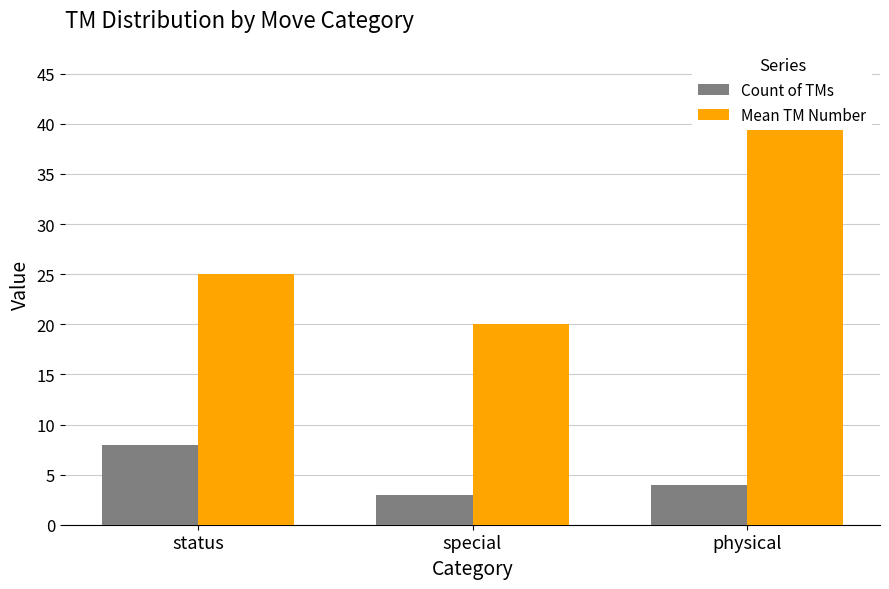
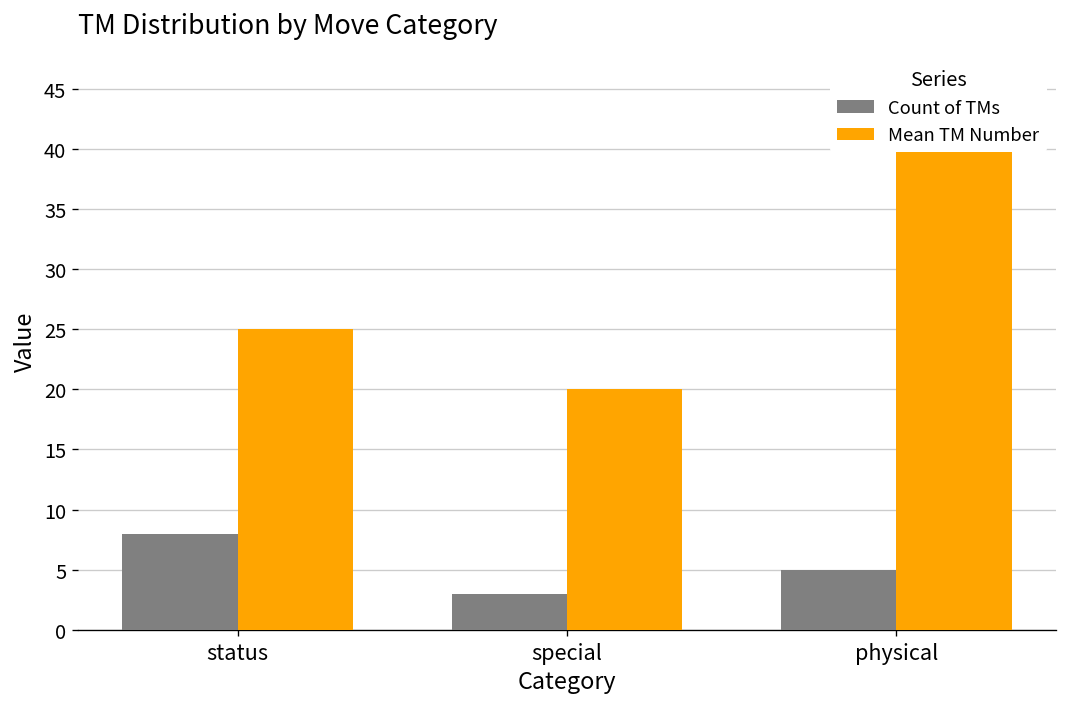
  {
    "Count of TMs": {
      "status": 8,
      "special": 3,
-     "physical": 4
+     "physical": 5
    },
    "Mean TM Number": {
      "status": 25,
      "special": 20
    }
  }
